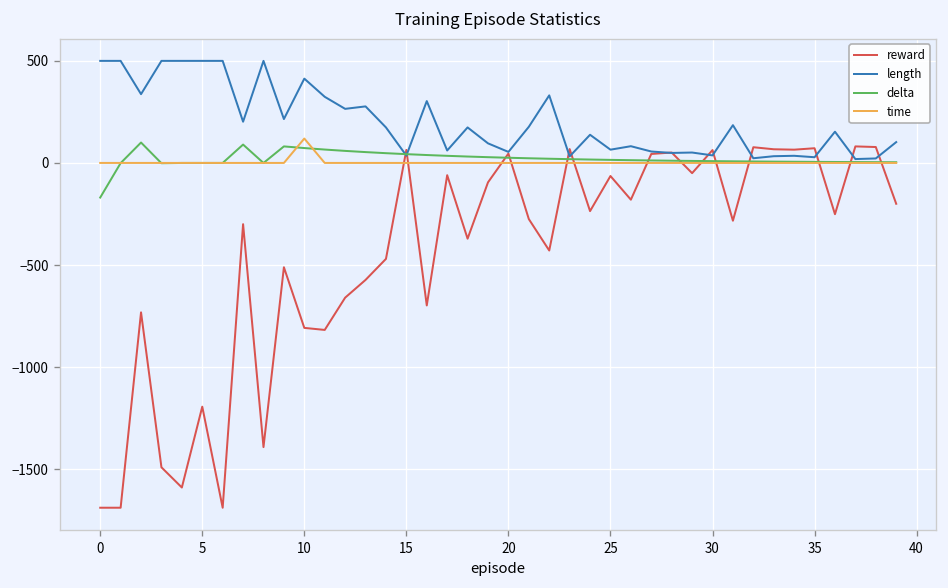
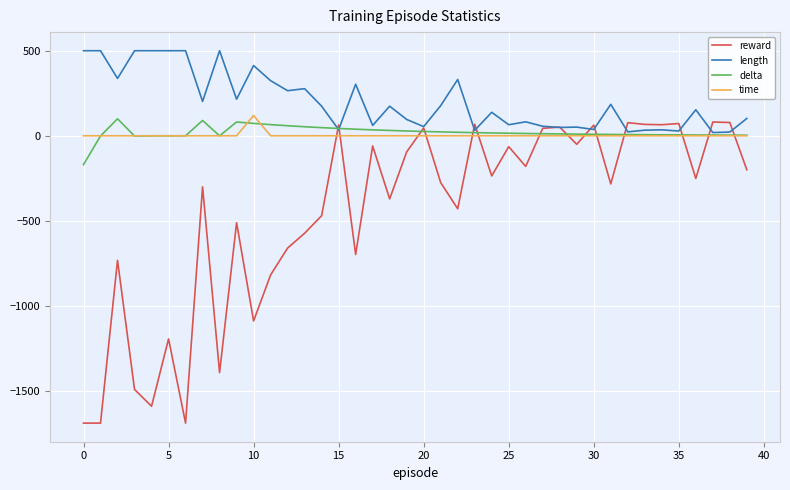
  {
    "reward": {
      "0": -1690,
      "5": -1190,
-     "10": -810,
+     "10": -1090,
      "15": 60,
      "25": -60,
      "30": 60,
      "35": 70
    },
    "length": {
      "0": 500,
      "5": 500,
      "10": 410,
      "25": 70,
      "30": 40,
      "35": 30
    },
    "delta": {
      "0": -170,
      "10": 70,
      "20": 30,
      "25": 20
    },
    "time": {
      "0": 0,
      "10": 120,
      "15": 0,
      "20": 0,
      "25": 0
    }
  }
